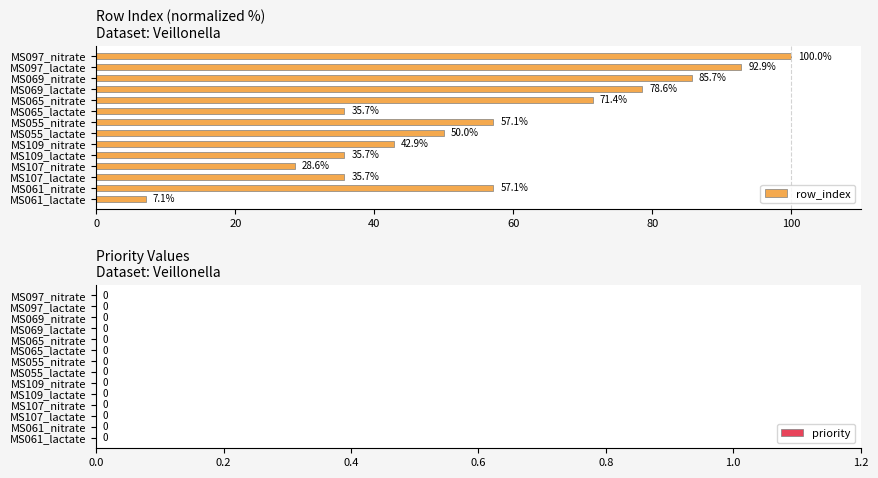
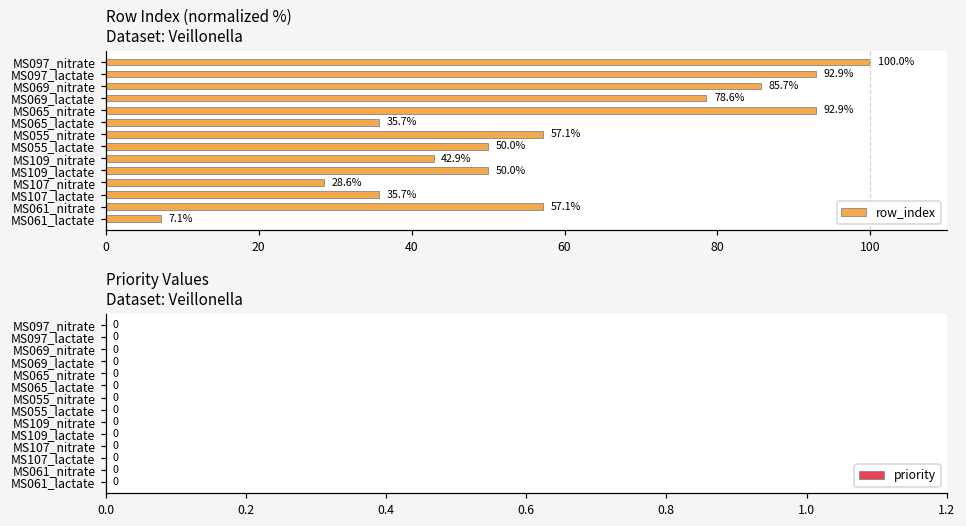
  {
    "Row Index (normalized %) Dataset: Veillonella": {
      "MS097_nitrate": "100.0%",
      "MS097_lactate": "92.9%",
      "MS069_nitrate": "85.7%",
      "MS069_lactate": "78.6%",
-     "MS065_nitrate": "71.4%",
+     "MS065_nitrate": "92.9%",
      "MS065_lactate": "35.7%",
      "MS055_nitrate": "57.1%",
      "MS055_lactate": "50.0%",
      "MS109_nitrate": "42.9%",
-     "MS109_lactate": "35.7%",
+     "MS109_lactate": "50.0%",
      "MS107_nitrate": "28.6%",
      "MS107_lactate": "35.7%",
      "MS061_nitrate": "57.1%",
      "MS061_lactate": "7.1%"
    },
    "Priority Values Dataset: Veillonella": {
      "MS097_nitrate": "0",
      "MS097_lactate": "0",
      "MS069_nitrate": "0",
      "MS069_lactate": "0",
      "MS065_nitrate": "0",
      "MS065_lactate": "0",
      "MS055_nitrate": "0",
      "MS055_lactate": "0",
      "MS109_nitrate": "0",
      "MS109_lactate": "0",
      "MS107_nitrate": "0",
      "MS107_lactate": "0",
      "MS061_nitrate": "0",
      "MS061_lactate": "0"
    }
  }
